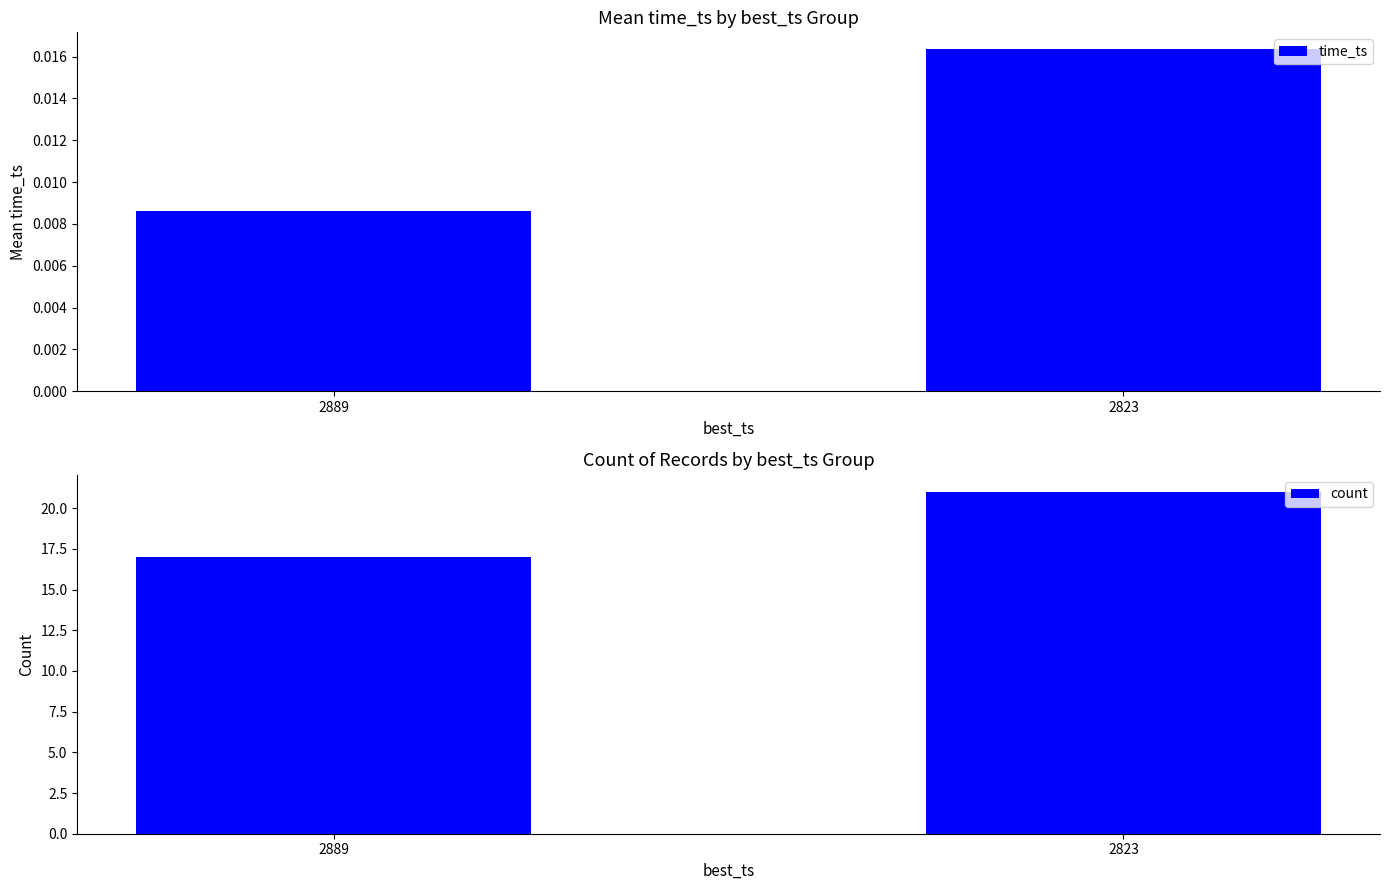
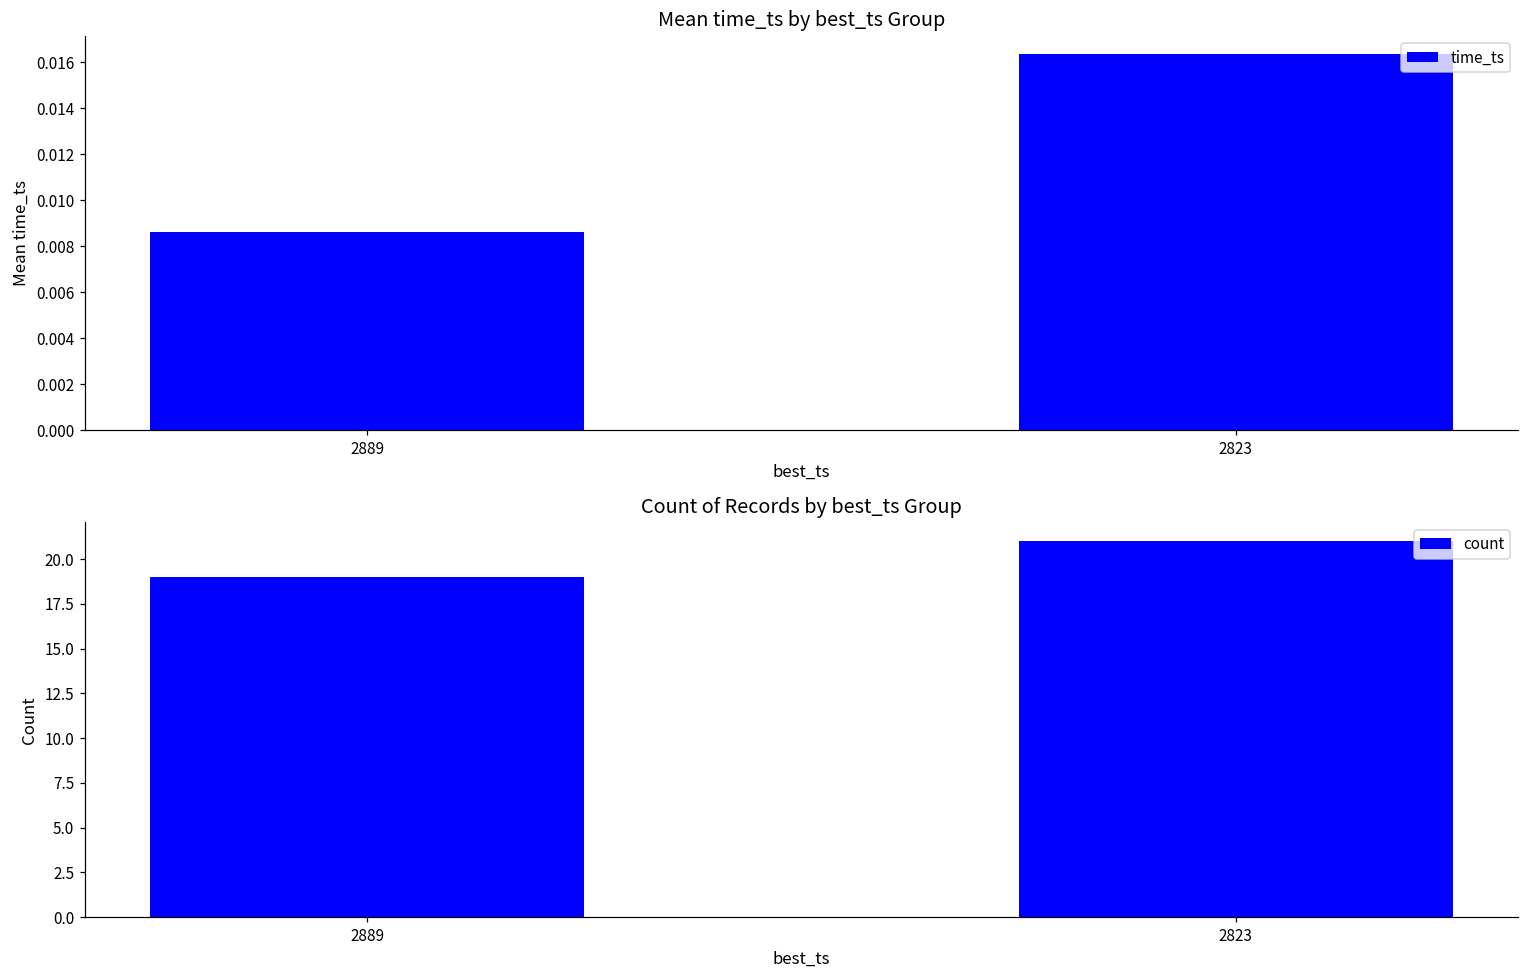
  {
    "Mean time_ts by best_ts Group": {
      "2889": 0.0086,
      "2823": 0.0163
    },
    "Count of Records by best_ts Group": {
-     "2889": 17,
+     "2889": 19,
      "2823": 21
    }
  }
